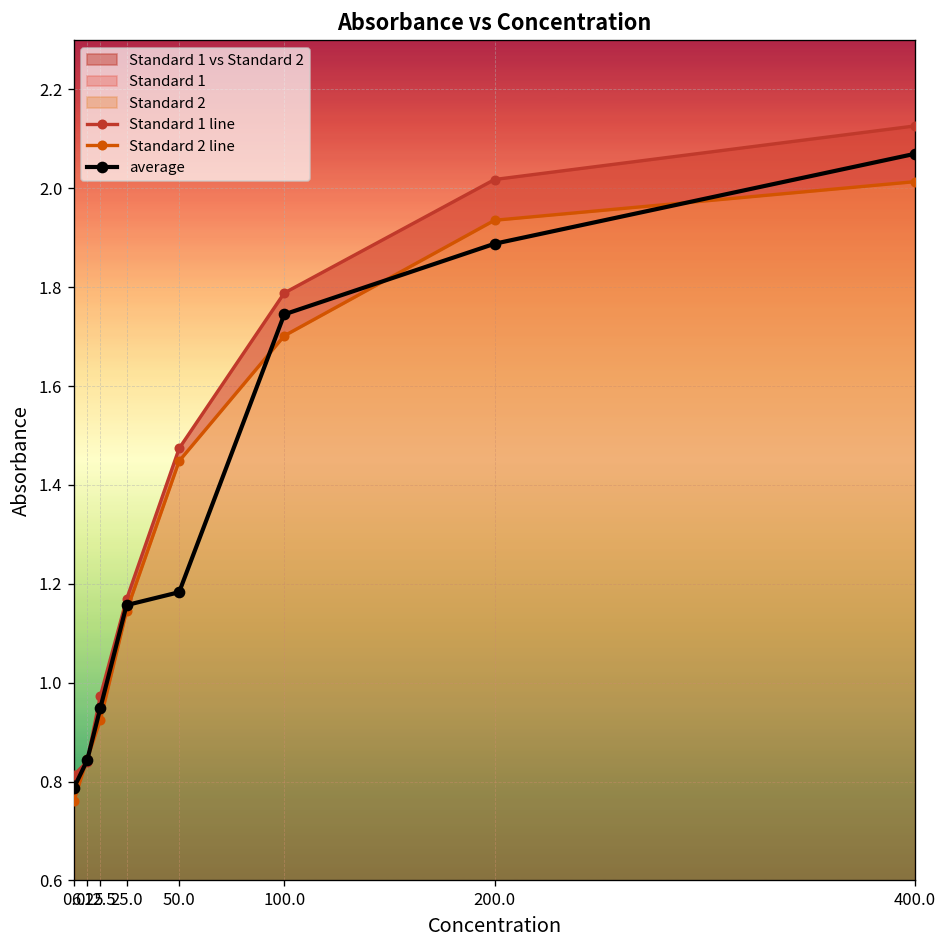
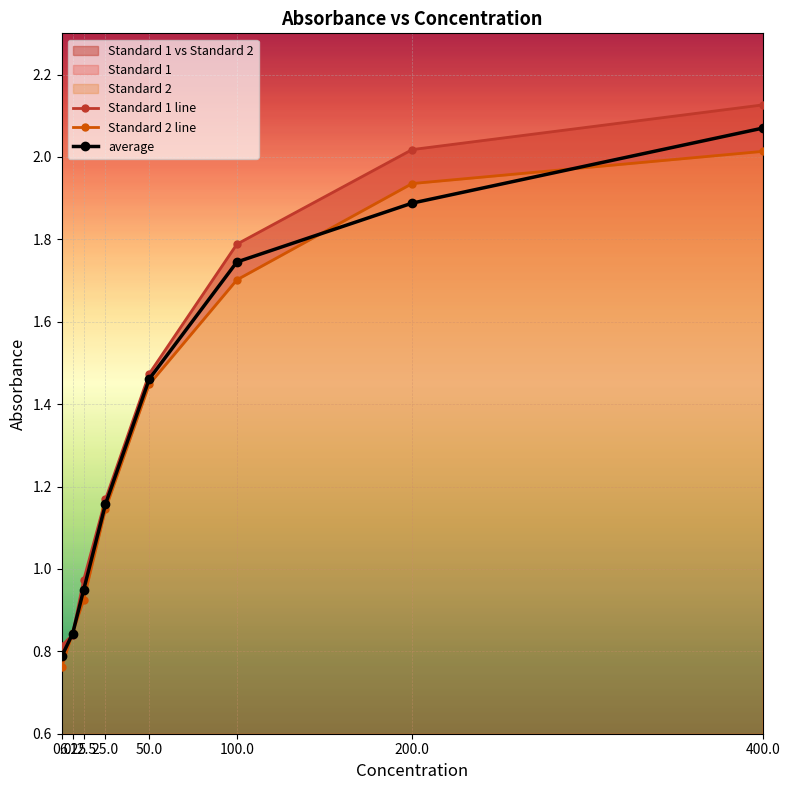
  {
    "average": {
-     "50.0": 1.18,
+     "50.0": 1.46,
      "100.0": 1.75,
      "200.0": 1.89,
      "400.0": 2.07
    }
  }
